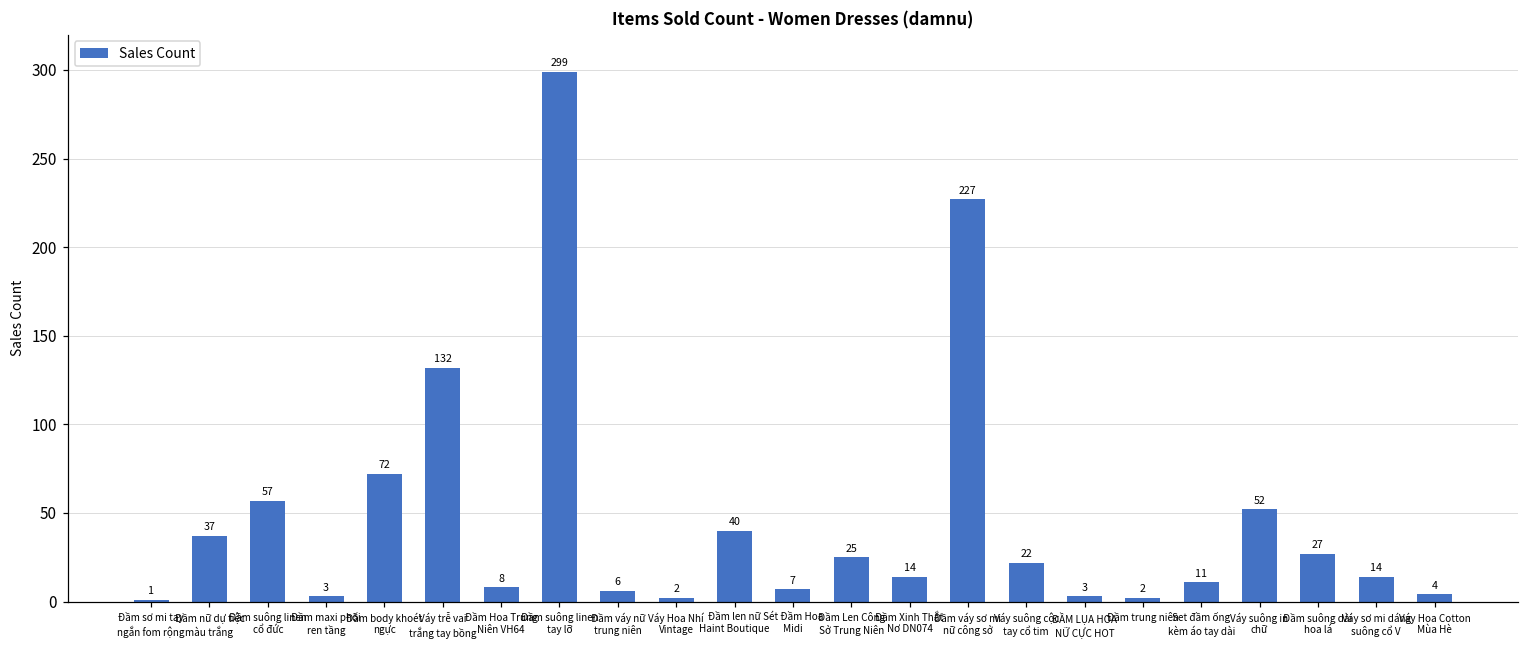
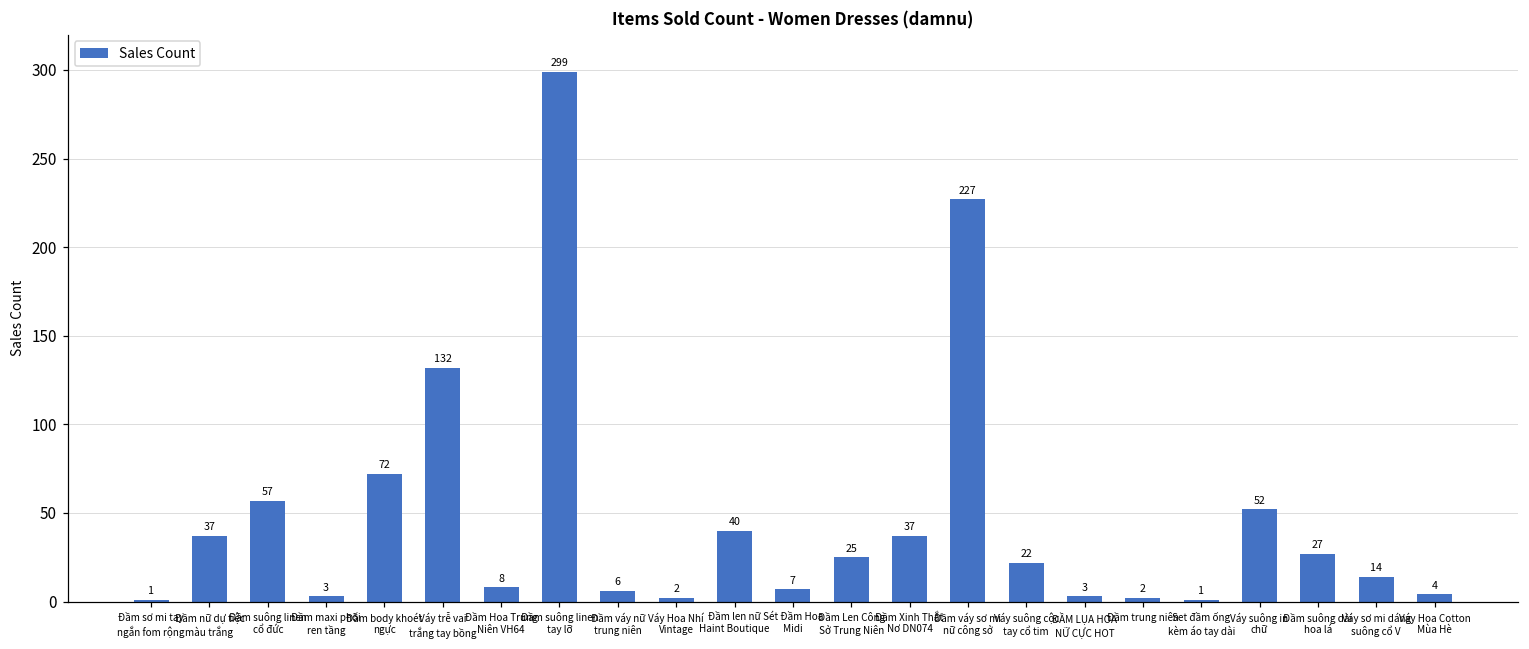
  {
    "Đầm váy nữ trung niên": 6,
    "Váy Hoa Nhí Vintage": 2,
    "Đầm len nữ Haint Boutique": 40,
    "Sét Đầm Hoa Midi": 7,
    "Đầm Len Công Sở Trung Niên": 25,
-   "Đầm Xinh Thắt Nơ DN074": 14,
+   "Đầm Xinh Thắt Nơ DN074": 37,
    "Đầm váy sơ mi nữ công sở": 227,
    "Váy suông cộc tay cổ tim": 22,
    "ĐẦM LỤA HOA NỮ CỰC HOT": 3,
-   "Set đầm ống kèm áo tay dài": 11,
+   "Set đầm ống kèm áo tay dài": 1,
    "Váy suông in chữ": 52
  }
